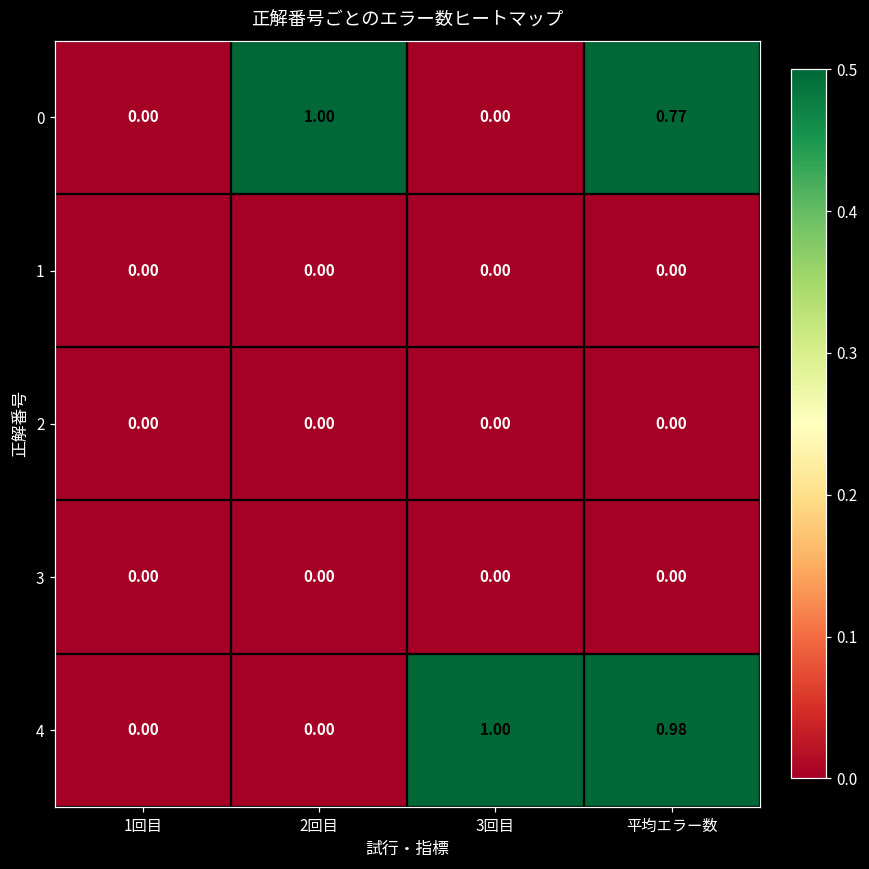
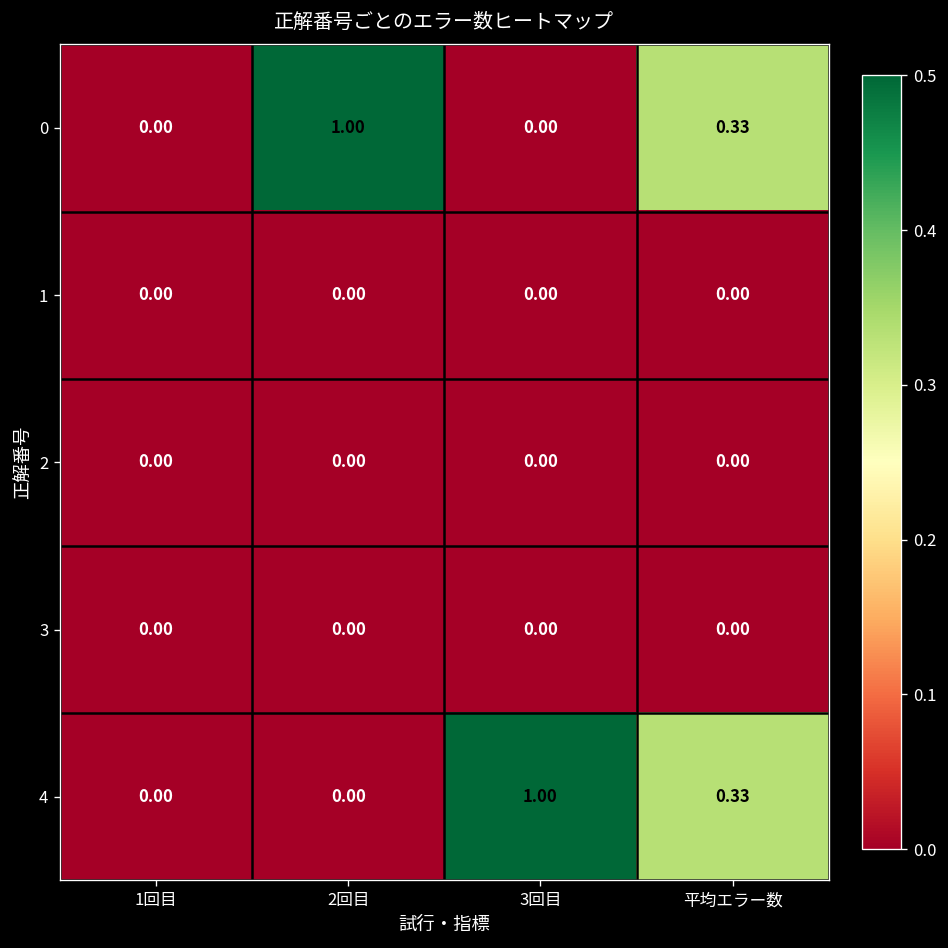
  {
    "0": {
      "1回目": 0.00,
      "2回目": 1.00,
      "3回目": 0.00,
-     "平均エラー数": 0.77
+     "平均エラー数": 0.33
    },
    "1": {
      "1回目": 0.00,
      "2回目": 0.00,
      "3回目": 0.00,
      "平均エラー数": 0.00
    },
    "2": {
      "1回目": 0.00,
      "2回目": 0.00,
      "3回目": 0.00,
      "平均エラー数": 0.00
    },
    "3": {
      "1回目": 0.00,
      "2回目": 0.00,
      "3回目": 0.00,
      "平均エラー数": 0.00
    },
    "4": {
      "1回目": 0.00,
      "2回目": 0.00,
      "3回目": 1.00,
-     "平均エラー数": 0.98
+     "平均エラー数": 0.33
    }
  }
